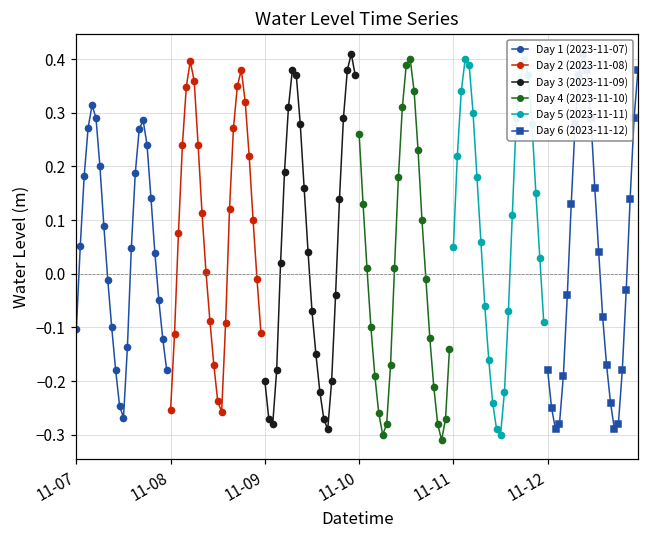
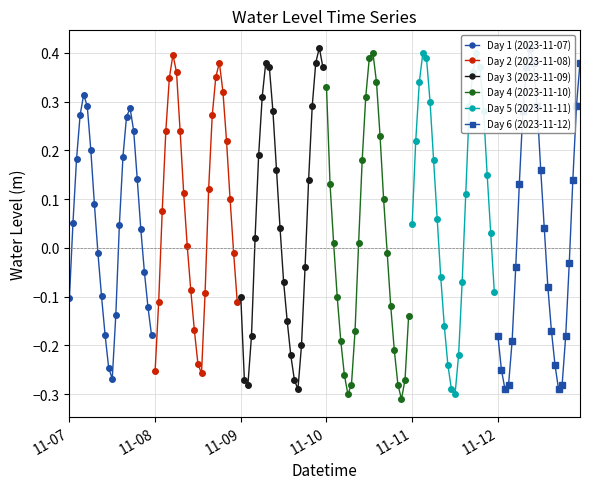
  {
    "Day 2 (2023-11-08)": {
      "11-08": -0.25
    },
    "Day 3 (2023-11-09)": {
-     "11-09": -0.2
+     "11-09": -0.1
    },
    "Day 4 (2023-11-10)": {
-     "11-10": 0.26
+     "11-10": 0.33
    },
    "Day 5 (2023-11-11)": {
      "11-11": 0.05
    }
  }
